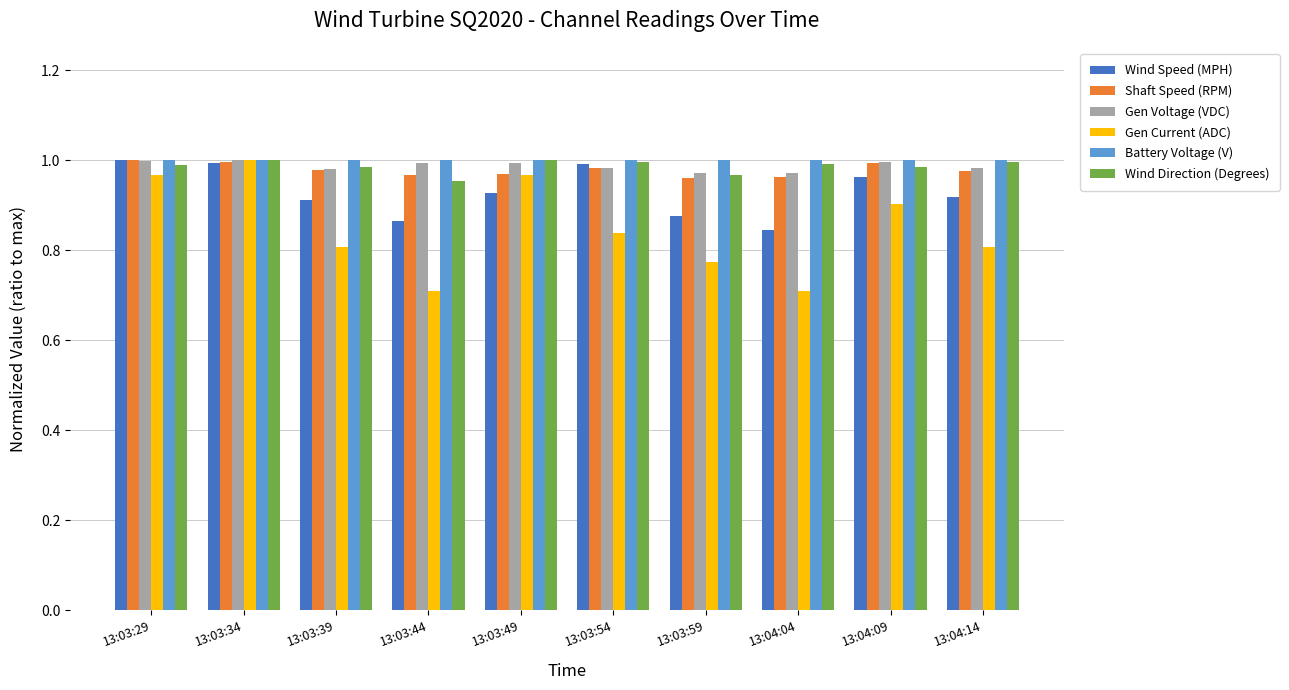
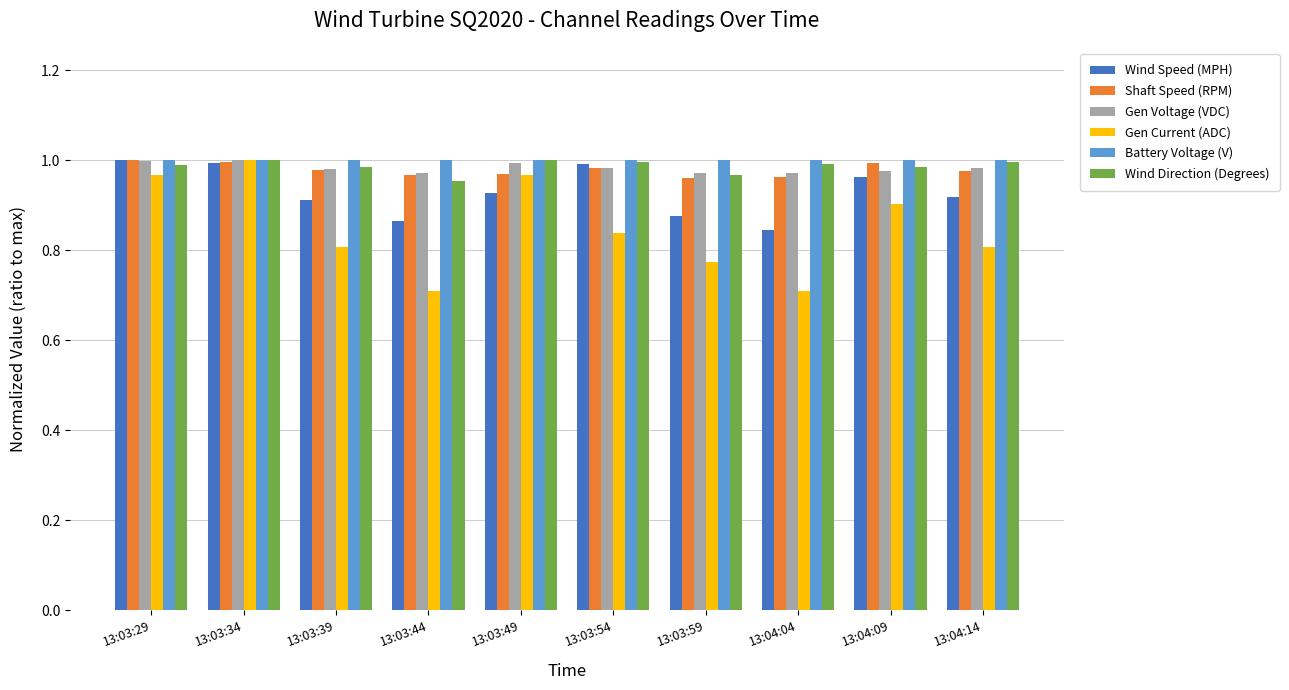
  {
    "Shaft Speed (RPM)": {
      "13:03:29": 1.00,
      "13:03:34": 1.00,
      "13:03:39": 0.98,
      "13:03:44": 0.97,
      "13:03:49": 0.97,
      "13:03:54": 0.98,
      "13:03:59": 0.96,
      "13:04:04": 0.96,
      "13:04:09": 0.99,
      "13:04:14": 0.98
    },
    "Gen Voltage (VDC)": {
      "13:03:29": 1.00,
      "13:03:34": 1.00,
      "13:03:39": 0.98,
-     "13:03:44": 0.99,
+     "13:03:44": 0.97,
      "13:03:49": 0.99,
      "13:03:54": 0.98,
      "13:03:59": 0.97,
      "13:04:04": 0.97,
-     "13:04:09": 1.00,
+     "13:04:09": 0.98,
      "13:04:14": 0.98
    },
    "Gen Current (ADC)": {
      "13:03:29": 0.97,
      "13:03:34": 1.00,
      "13:03:39": 0.81,
      "13:03:44": 0.71,
      "13:03:49": 0.97,
      "13:03:54": 0.84,
      "13:03:59": 0.77,
      "13:04:04": 0.71,
      "13:04:09": 0.90,
      "13:04:14": 0.81
    },
    "Wind Direction (Degrees)": {
      "13:03:29": 0.99,
      "13:03:34": 1.00,
      "13:03:39": 0.99,
      "13:03:44": 0.95,
      "13:03:49": 1.00,
      "13:03:54": 1.00,
      "13:03:59": 0.97,
      "13:04:04": 0.99,
      "13:04:09": 0.99,
      "13:04:14": 1.00
    }
  }
